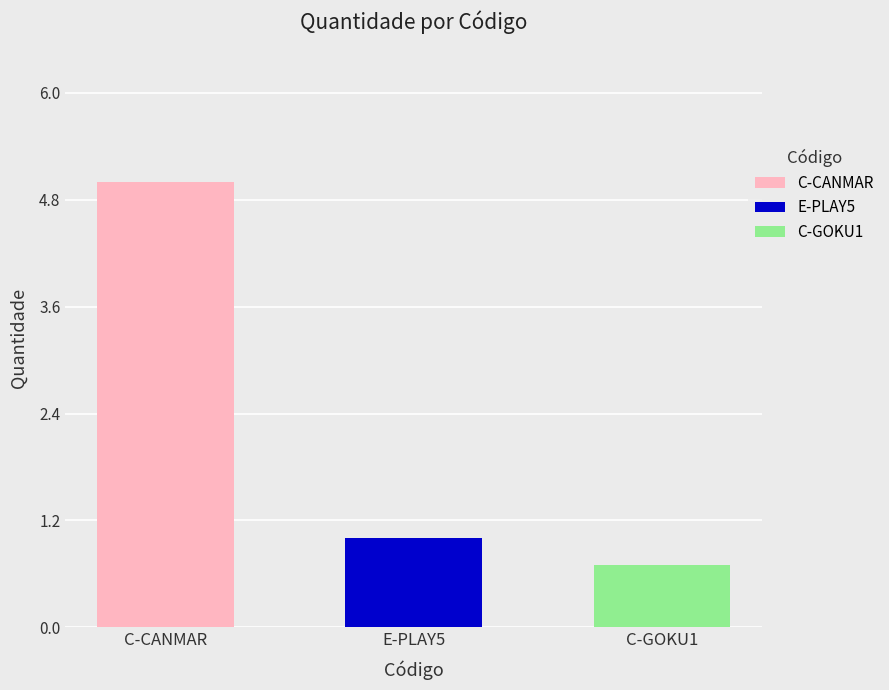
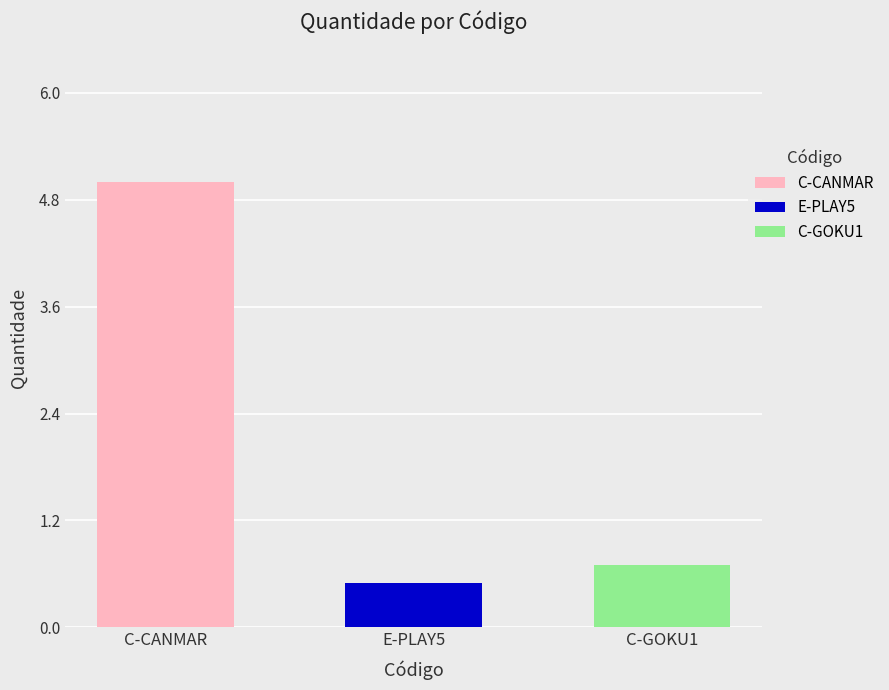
  {
    "C-CANMAR": 5.0,
-   "E-PLAY5": 1.0,
+   "E-PLAY5": 0.5,
    "C-GOKU1": 0.7
  }
